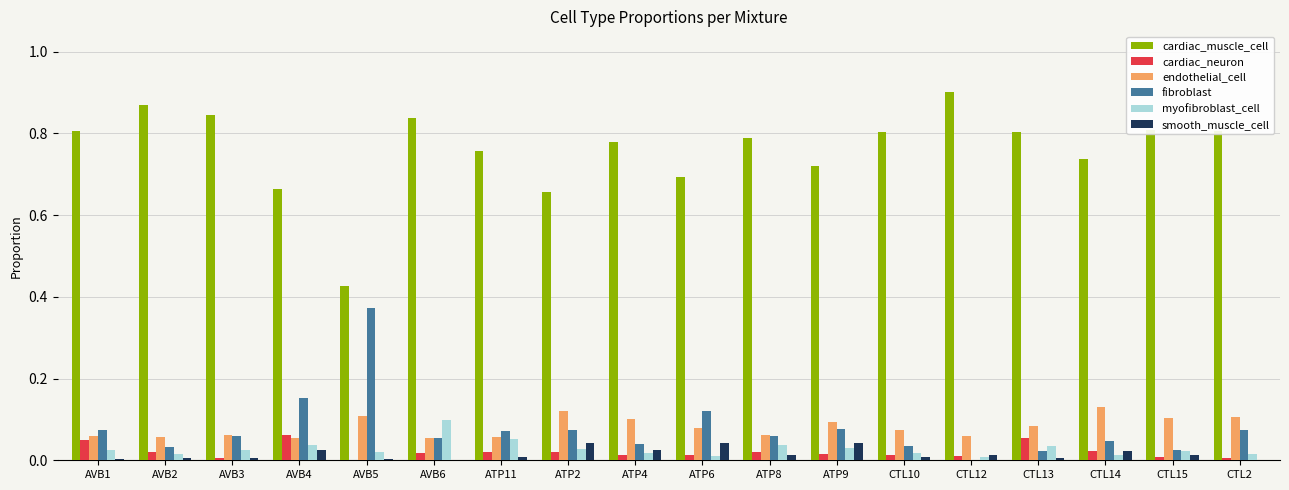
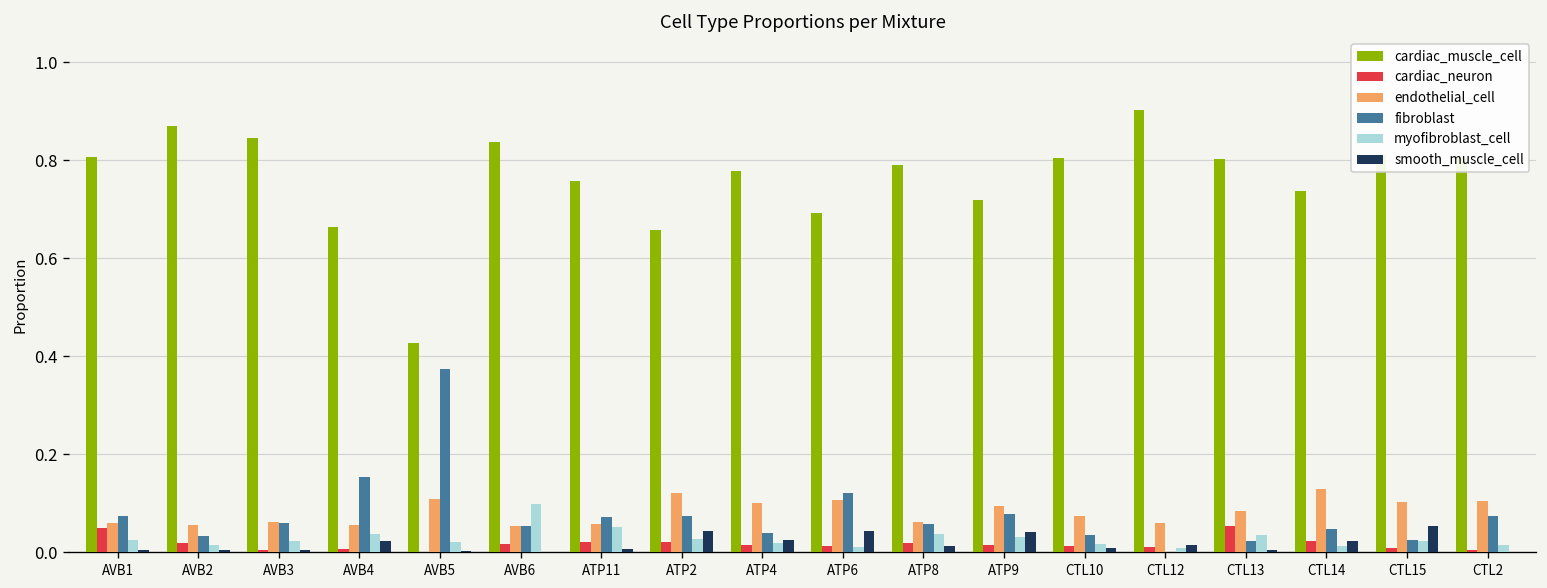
  {
    "cardiac_muscle_cell": {
      "AVB1": 0.81,
      "AVB2": 0.87,
      "AVB3": 0.85,
      "AVB4": 0.66,
      "AVB5": 0.43,
      "AVB6": 0.84,
      "ATP11": 0.76,
      "ATP2": 0.66,
      "ATP4": 0.78,
      "ATP6": 0.69,
      "ATP8": 0.79,
      "ATP9": 0.72,
      "CTL10": 0.80,
      "CTL12": 0.90,
      "CTL13": 0.80,
      "CTL14": 0.74
    },
    "cardiac_neuron": {
      "AVB1": 0.05,
      "AVB2": 0.02,
-     "AVB4": 0.06,
+     "AVB4": 0.01,
      "AVB5": 0.00,
      "AVB6": 0.02,
      "ATP11": 0.02,
      "ATP2": 0.02,
      "ATP4": 0.01,
      "ATP6": 0.01,
      "ATP8": 0.02,
      "ATP9": 0.01,
      "CTL10": 0.01,
      "CTL12": 0.01,
      "CTL13": 0.05,
      "CTL14": 0.02,
      "CTL15": 0.01
    },
    "endothelial_cell": {
      "AVB1": 0.06,
      "AVB2": 0.06,
      "AVB3": 0.06,
      "AVB4": 0.05,
      "AVB5": 0.11,
      "AVB6": 0.05,
      "ATP11": 0.06,
      "ATP2": 0.12,
      "ATP4": 0.10,
-     "ATP6": 0.08,
+     "ATP6": 0.11,
      "ATP8": 0.06,
      "ATP9": 0.09,
      "CTL10": 0.07,
      "CTL12": 0.06,
      "CTL13": 0.08,
      "CTL14": 0.13,
      "CTL15": 0.10,
      "CTL2": 0.10
    },
    "fibroblast": {
      "AVB1": 0.07,
      "AVB2": 0.03,
      "AVB3": 0.06,
      "AVB4": 0.15,
      "AVB5": 0.37,
      "AVB6": 0.05,
      "ATP11": 0.07,
      "ATP2": 0.07,
      "ATP4": 0.04,
      "ATP6": 0.12,
      "ATP8": 0.06,
      "ATP9": 0.08,
      "CTL10": 0.04,
      "CTL12": 0.00,
      "CTL13": 0.02,
      "CTL14": 0.05,
      "CTL15": 0.03,
      "CTL2": 0.07
    },
    "myofibroblast_cell": {
      "AVB1": 0.03,
      "AVB2": 0.01,
      "AVB3": 0.02,
      "AVB4": 0.04,
      "AVB5": 0.02,
      "AVB6": 0.10,
      "ATP11": 0.05,
      "ATP2": 0.03,
      "ATP4": 0.02,
      "ATP6": 0.01,
      "ATP8": 0.04,
      "ATP9": 0.03,
      "CTL10": 0.02,
      "CTL12": 0.01,
      "CTL13": 0.03,
      "CTL14": 0.01,
      "CTL15": 0.02,
      "CTL2": 0.02
    },
    "smooth_muscle_cell": {
      "AVB4": 0.02,
      "AVB6": 0.00,
      "ATP11": 0.01,
      "ATP2": 0.04,
      "ATP4": 0.02,
      "ATP6": 0.04,
      "ATP8": 0.01,
      "ATP9": 0.04,
      "CTL10": 0.01,
      "CTL12": 0.01,
      "CTL14": 0.02,
-     "CTL15": 0.01
+     "CTL15": 0.05
    }
  }
